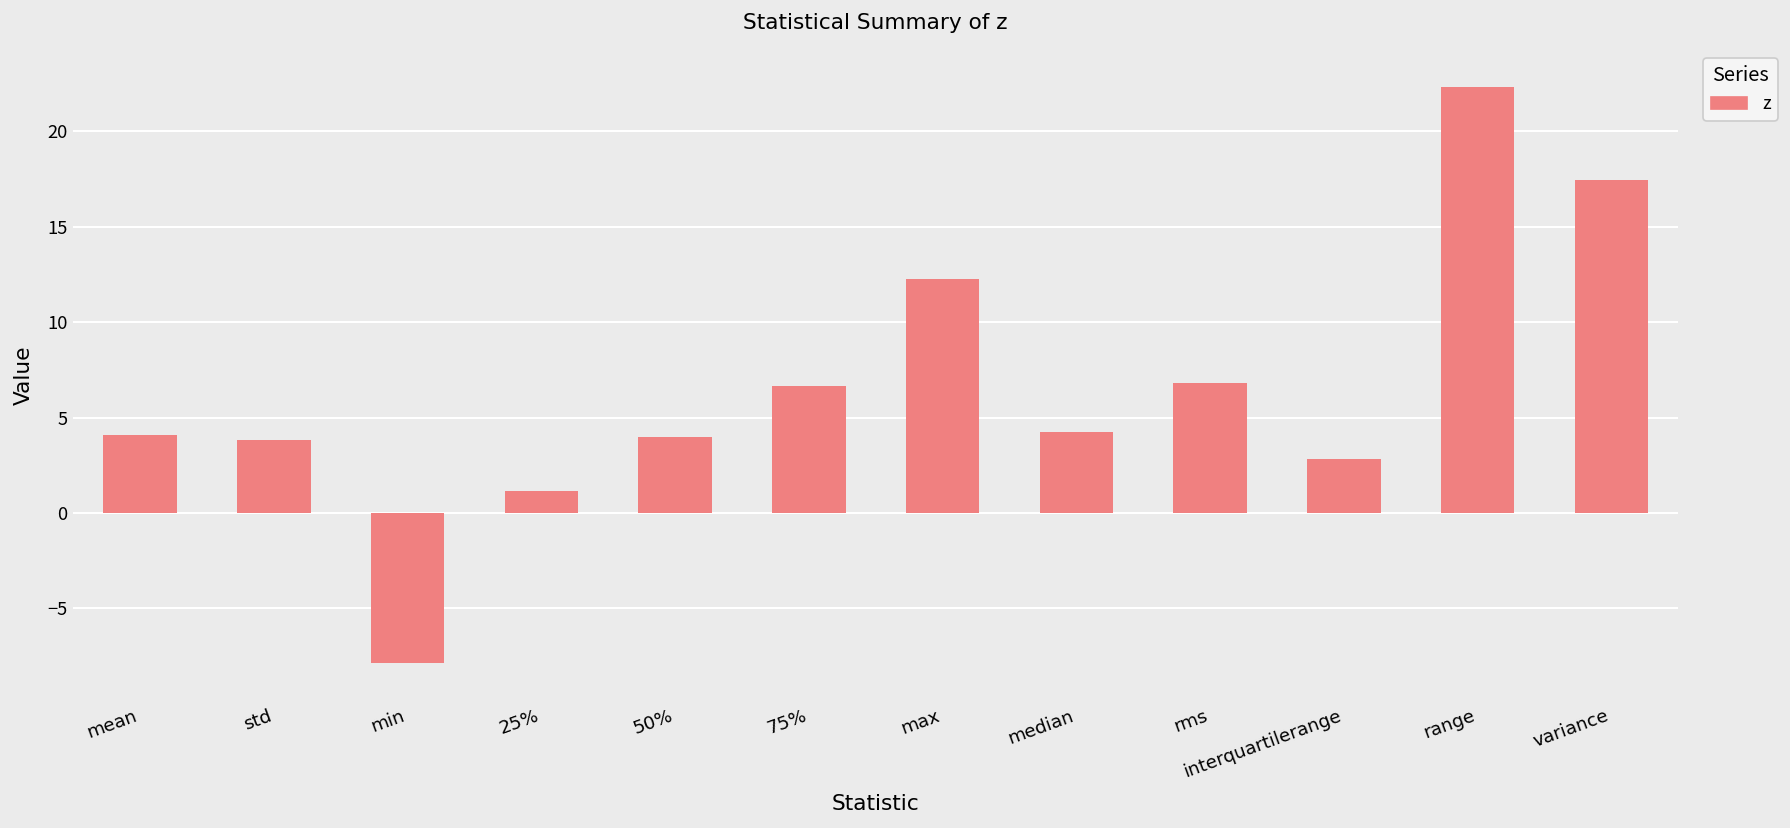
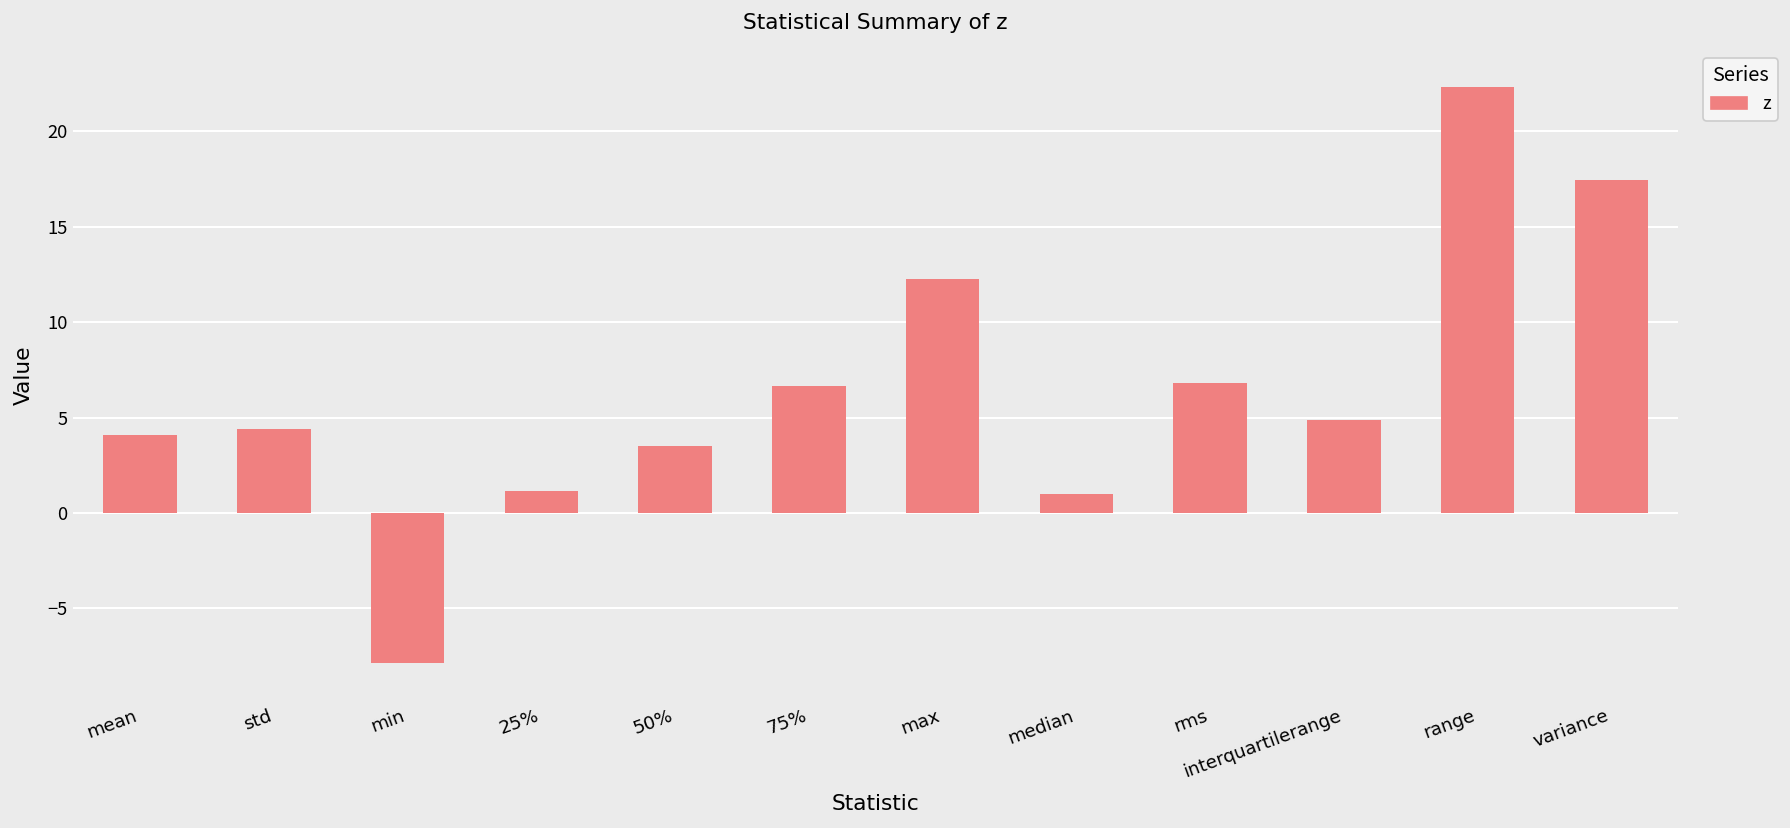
  {
    "mean": 4.1,
-   "std": 3.8,
+   "std": 4.4,
    "min": -7.9,
    "25%": 1.2,
-   "50%": 4.0,
+   "50%": 3.5,
    "75%": 6.7,
    "max": 12.2,
-   "median": 4.2,
+   "median": 1.0,
    "rms": 6.8,
-   "interquartilerange": 2.8,
+   "interquartilerange": 4.9,
    "range": 22.3,
    "variance": 17.4
  }
